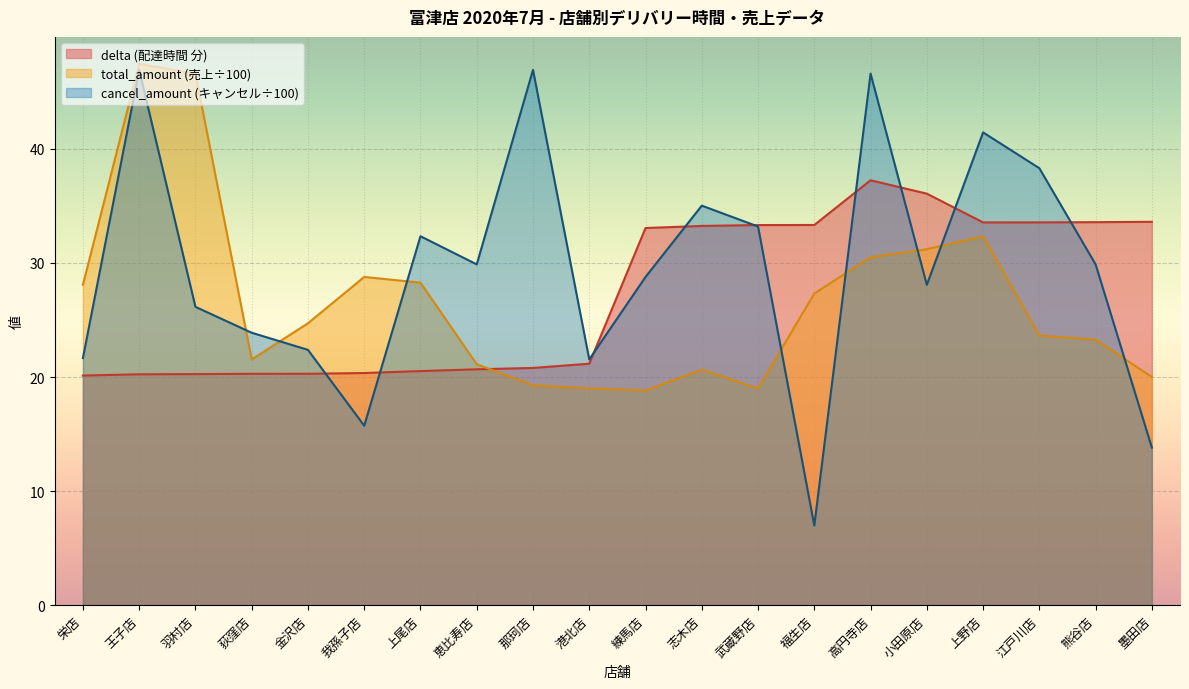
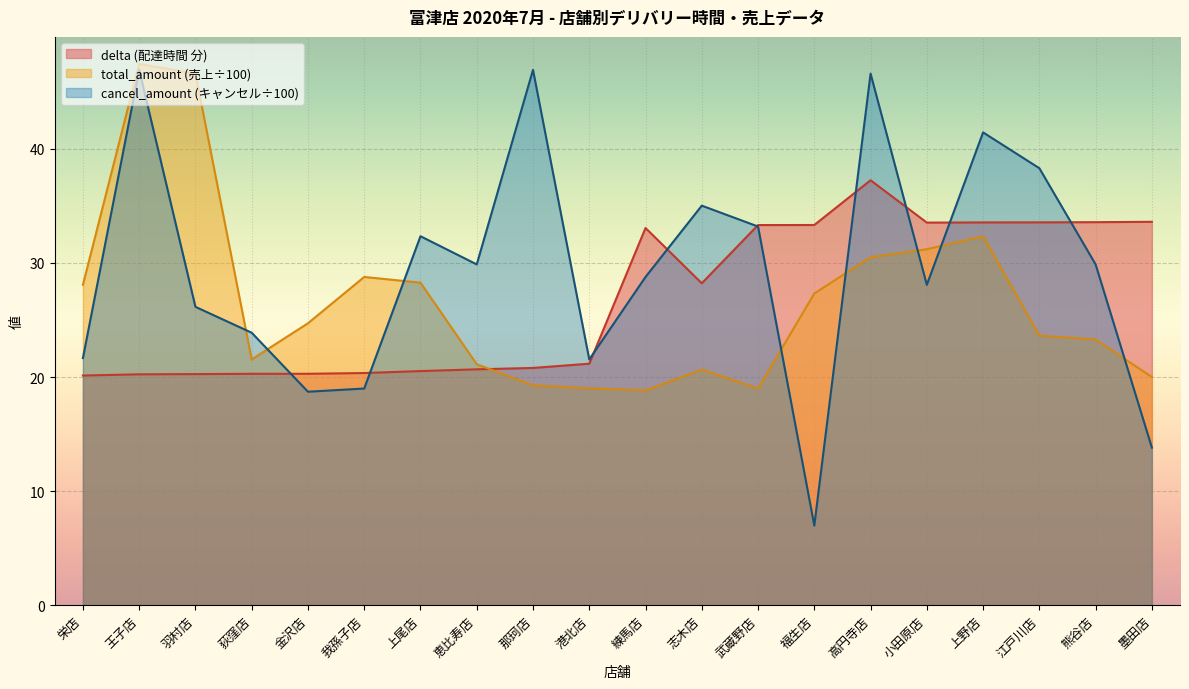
  {
    "delta (配達時間 分)": {
      "栄店": 20.1,
      "王子店": 20.2,
      "羽村店": 20.3,
      "荻窪店": 20.3,
      "金沢店": 20.3,
      "我孫子店": 20.3,
      "上尾店": 20.5,
      "恵比寿店": 20.7,
      "那珂店": 20.8,
      "港北店": 21.2,
      "練馬店": 33.1,
-     "志木店": 33.2,
+     "志木店": 28.2,
      "福生店": 33.3,
      "高円寺店": 37.2,
-     "小田原店": 36.1,
+     "小田原店": 33.5,
      "上野店": 33.5,
      "江戸川店": 33.6,
      "熊谷店": 33.6,
      "墨田店": 33.6
    },
    "total_amount (売上÷100)": {
      "栄店": 28.1,
      "荻窪店": 21.5,
      "金沢店": 24.7,
      "我孫子店": 28.8,
      "上尾店": 28.3,
      "恵比寿店": 21.1,
      "那珂店": 19.3,
      "港北店": 19.0,
      "練馬店": 18.8,
      "志木店": 20.6,
      "武蔵野店": 19.0,
      "福生店": 27.3,
      "高円寺店": 30.5,
      "小田原店": 31.2,
      "上野店": 32.3,
      "江戸川店": 23.6,
      "熊谷店": 23.3,
      "墨田店": 20.0
    },
    "cancel_amount (キャンセル÷100)": {
      "栄店": 21.7,
      "羽村店": 26.2,
      "荻窪店": 23.9,
-     "金沢店": 22.4,
-     "我孫子店": 15.7,
+     "金沢店": 18.7,
+     "我孫子店": 19.0,
      "上尾店": 32.3,
      "恵比寿店": 29.9,
      "那珂店": 46.9,
      "港北店": 21.5,
      "練馬店": 28.8,
      "志木店": 35.0,
      "福生店": 7.0,
      "高円寺店": 46.6,
      "小田原店": 28.1,
      "上野店": 41.4,
      "江戸川店": 38.3,
      "熊谷店": 29.9,
      "墨田店": 13.8
    }
  }
